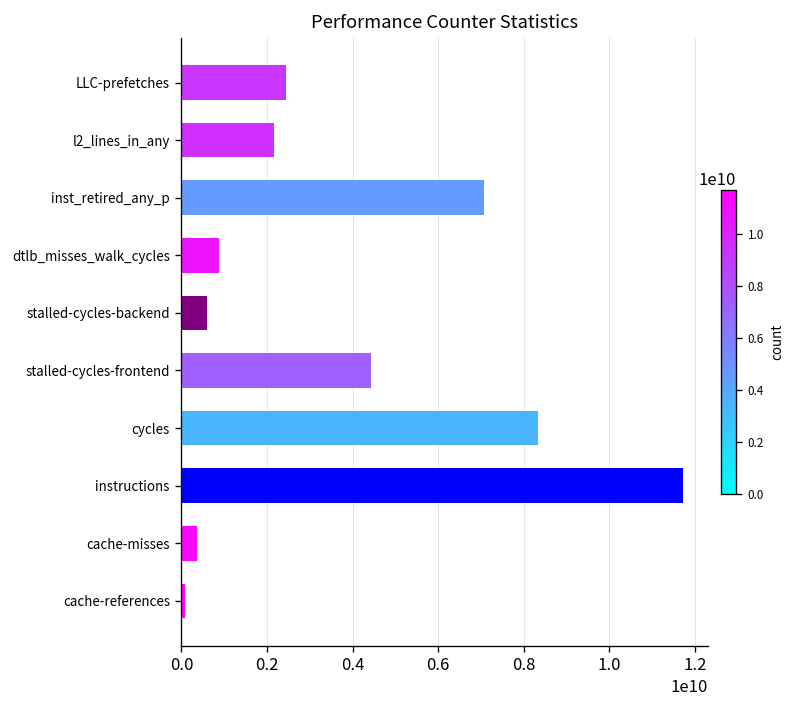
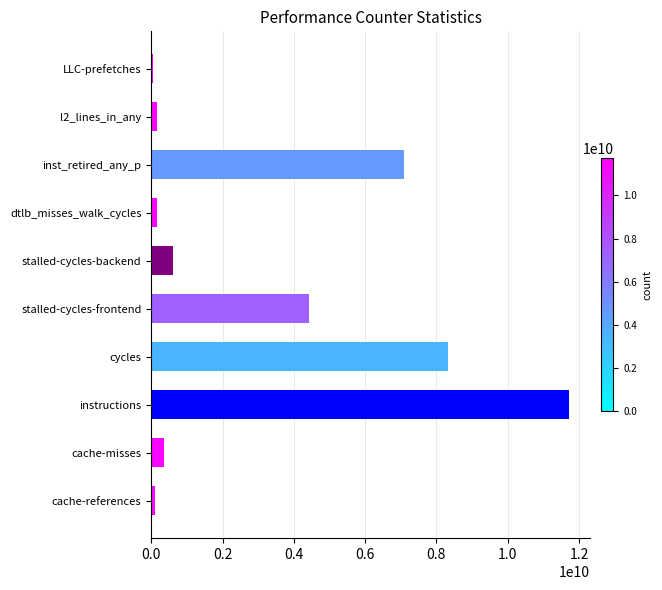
  {
-   "LLC-prefetches": 2400000000,
-   "l2_lines_in_any": 2200000000,
+   "LLC-prefetches": 0,
+   "l2_lines_in_any": 100000000,
    "inst_retired_any_p": 7100000000,
-   "dtlb_misses_walk_cycles": 900000000,
+   "dtlb_misses_walk_cycles": 200000000,
    "stalled-cycles-backend": 600000000,
    "stalled-cycles-frontend": 4400000000,
    "cycles": 8300000000,
    "instructions": 11700000000,
    "cache-misses": 400000000,
    "cache-references": 100000000
  }
